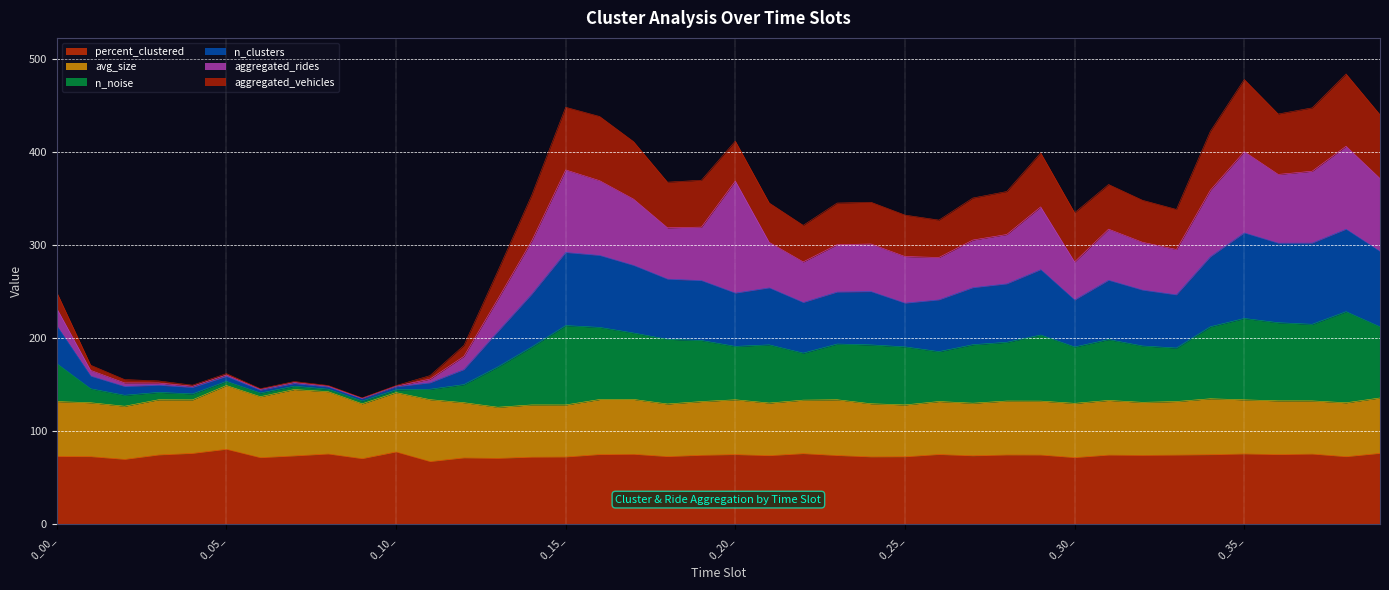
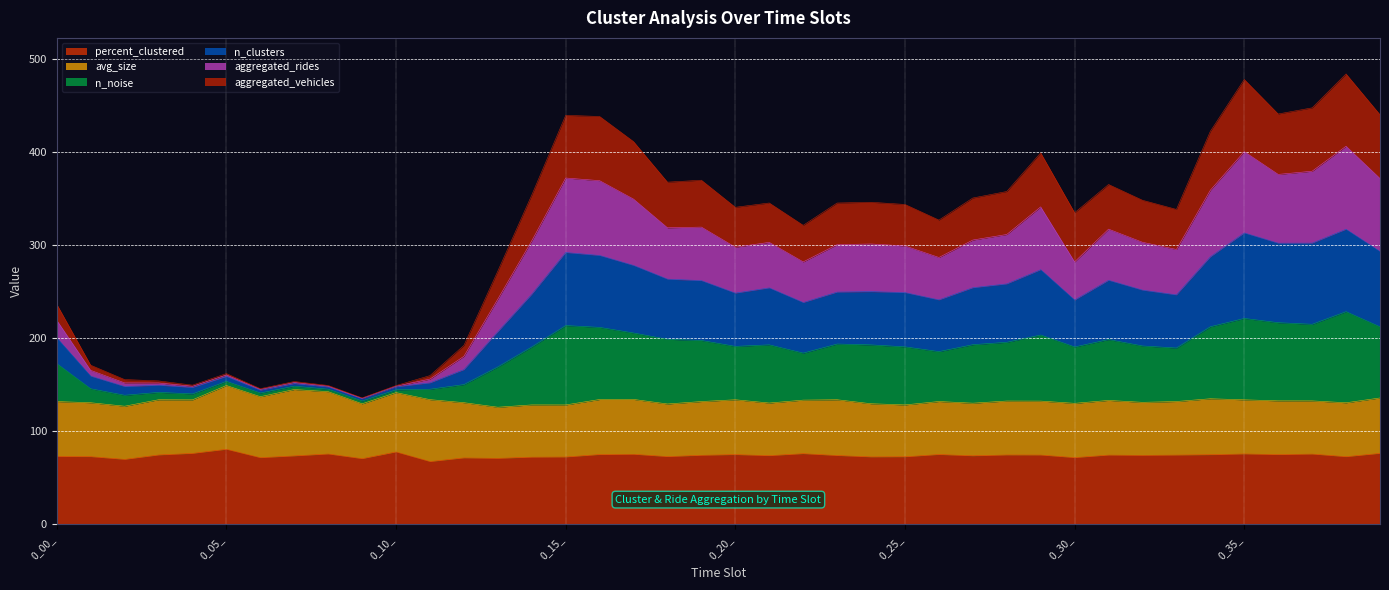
  {
    "avg_size": {
      "0_00_": 60,
      "0_05_": 70,
      "0_10_": 60,
      "0_15_": 60,
      "0_20_": 60,
      "0_25_": 60,
      "0_30_": 60,
      "0_35_": 60
    },
    "n_noise": {
      "0_00_": 40,
      "0_05_": 0,
      "0_10_": 0,
      "0_15_": 90,
      "0_20_": 60,
      "0_25_": 60,
      "0_30_": 60,
      "0_35_": 90
    },
    "n_clusters": {
-     "0_00_": 40,
+     "0_00_": 30,
      "0_15_": 80,
      "0_20_": 60,
-     "0_25_": 50,
+     "0_25_": 60,
      "0_30_": 50,
      "0_35_": 90
    },
    "aggregated_rides": {
      "0_00_": 20,
-     "0_15_": 90,
-     "0_20_": 120,
+     "0_15_": 80,
+     "0_20_": 50,
      "0_25_": 50,
      "0_30_": 40,
      "0_35_": 90
    }
  }
